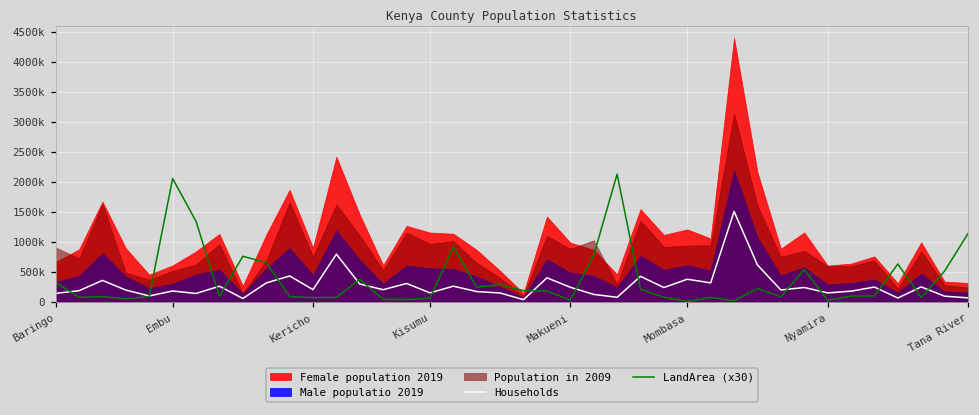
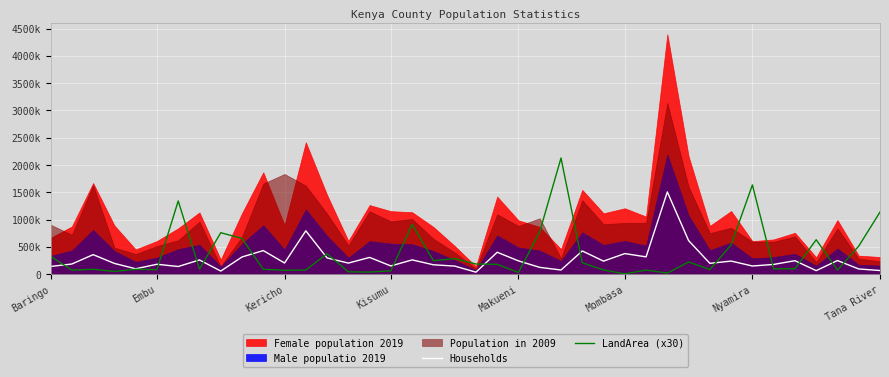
  {
    "Households": {
      "Baringo": 100000,
      "Embu": 200000,
      "Kericho": 200000,
      "Kisumu": 200000,
      "Makueni": 200000,
      "Mombasa": 400000,
      "Nyamira": 200000,
      "Tana River": 100000
    },
    "Female population 2019": {
      "Baringo": 700000,
      "Embu": 600000,
      "Kericho": 900000,
      "Kisumu": 1200000,
      "Makueni": 1000000,
      "Mombasa": 1200000,
      "Tana River": 300000
    },
    "LandArea (x30)": {
-     "Embu": 2100000,
+     "Embu": 100000,
      "Kericho": 100000,
      "Kisumu": 100000,
      "Makueni": 0,
      "Mombasa": 0,
-     "Nyamira": 0,
+     "Nyamira": 1600000,
      "Tana River": 1100000
    },
    "Male populatio 2019": {
      "Embu": 300000,
      "Kericho": 500000,
      "Kisumu": 600000,
      "Makueni": 500000,
      "Mombasa": 600000,
      "Nyamira": 300000,
      "Tana River": 200000
    },
    "Population in 2009": {
      "Baringo": 900000,
      "Embu": 500000,
-     "Kericho": 800000,
+     "Kericho": 1800000,
      "Kisumu": 1000000,
      "Makueni": 900000,
      "Mombasa": 900000,
      "Tana River": 200000
    }
  }
